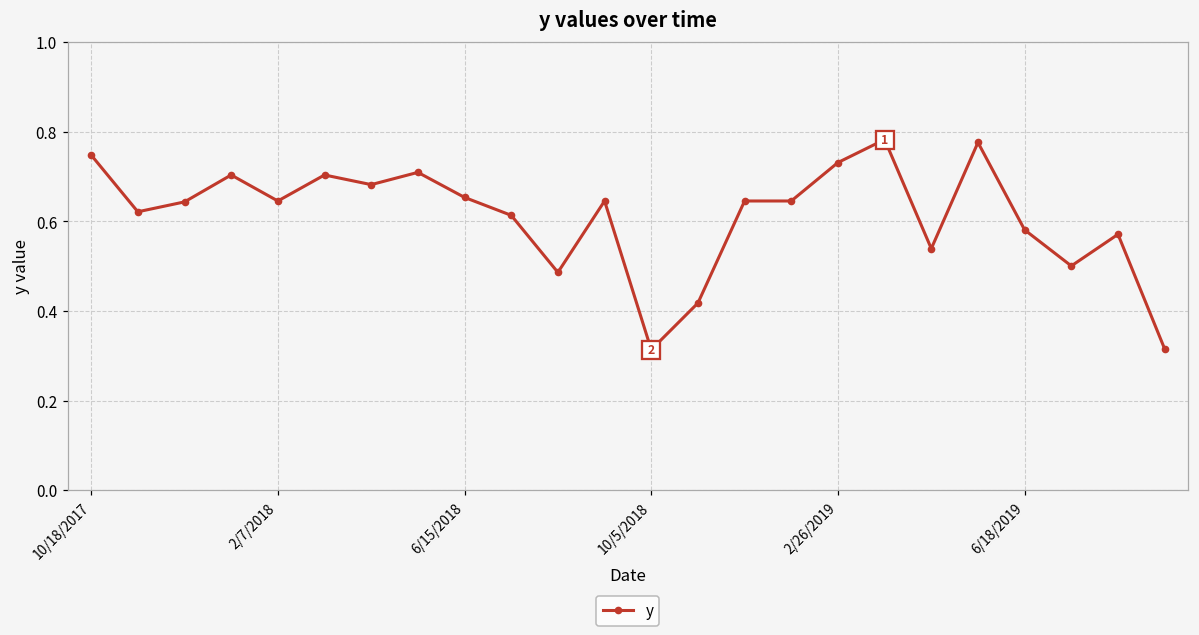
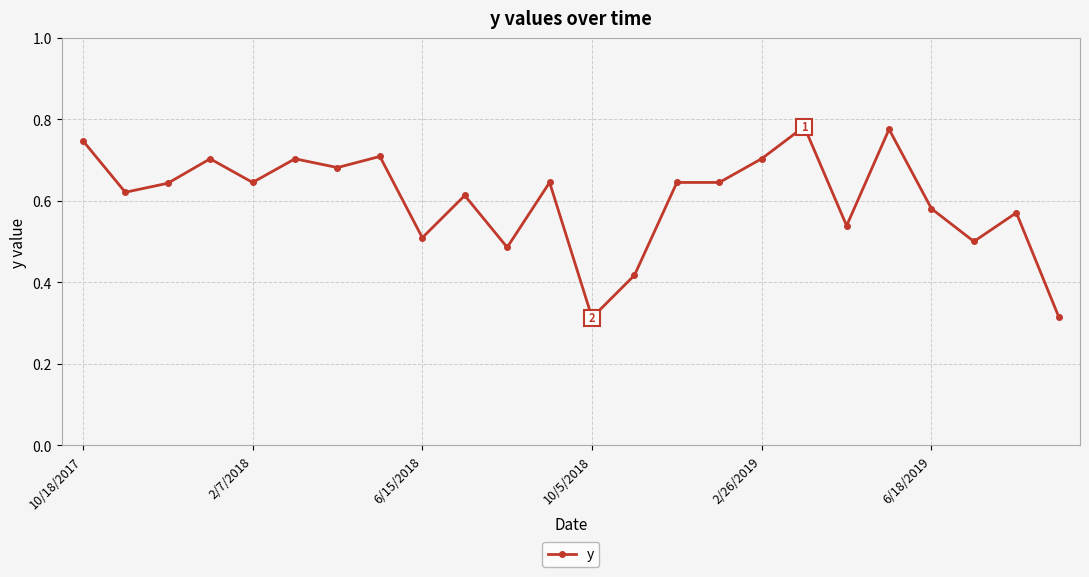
  {
    "y": {
      "10/18/2017": 0.75,
      "2/7/2018": 0.65,
-     "6/15/2018": 0.65,
-     "2/26/2019": 0.73,
+     "6/15/2018": 0.51,
+     "2/26/2019": 0.70,
      "6/18/2019": 0.58
    }
  }
